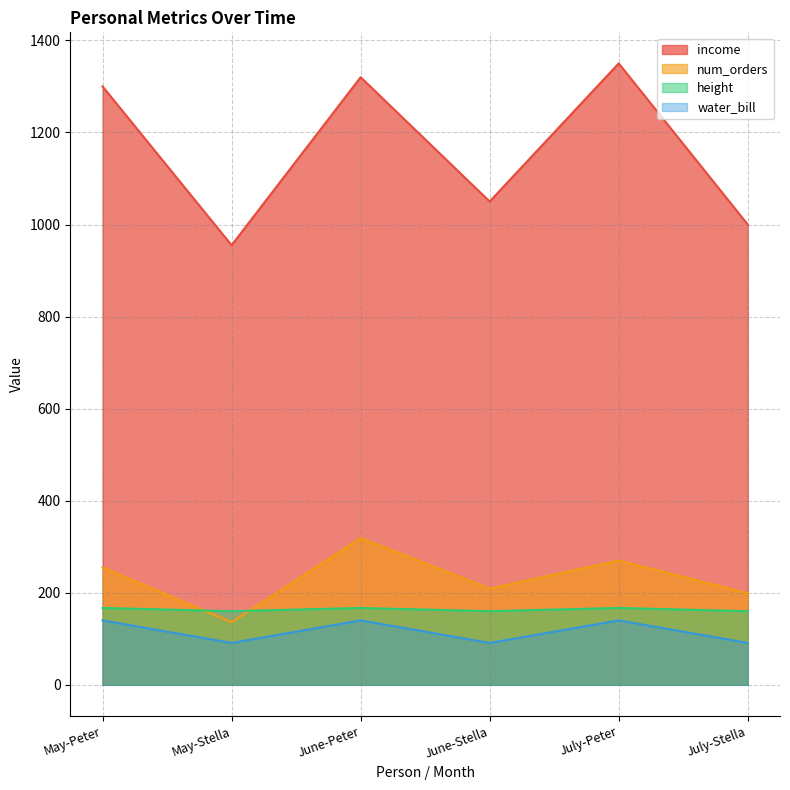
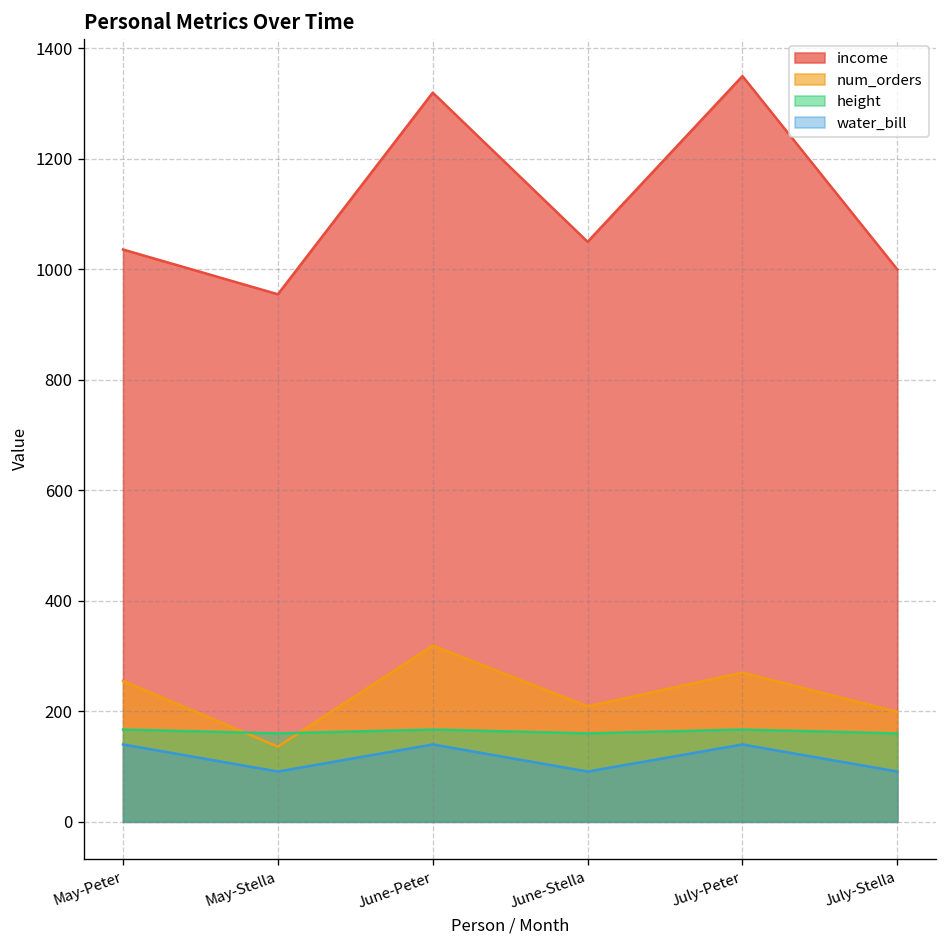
  {
    "income": {
-     "May-Peter": 1300,
+     "May-Peter": 1040,
      "May-Stella": 960,
      "June-Peter": 1320,
      "June-Stella": 1050,
      "July-Peter": 1350,
      "July-Stella": 1000
    },
    "num_orders": {
      "May-Peter": 260,
      "May-Stella": 140,
      "June-Peter": 320,
      "June-Stella": 210,
      "July-Peter": 270,
      "July-Stella": 200
    },
    "height": {
      "May-Peter": 170,
      "May-Stella": 160,
      "June-Peter": 170,
      "June-Stella": 160,
      "July-Peter": 170,
      "July-Stella": 160
    },
    "water_bill": {
      "May-Peter": 140,
      "May-Stella": 90,
      "June-Peter": 140,
      "June-Stella": 90,
      "July-Peter": 140,
      "July-Stella": 90
    }
  }
